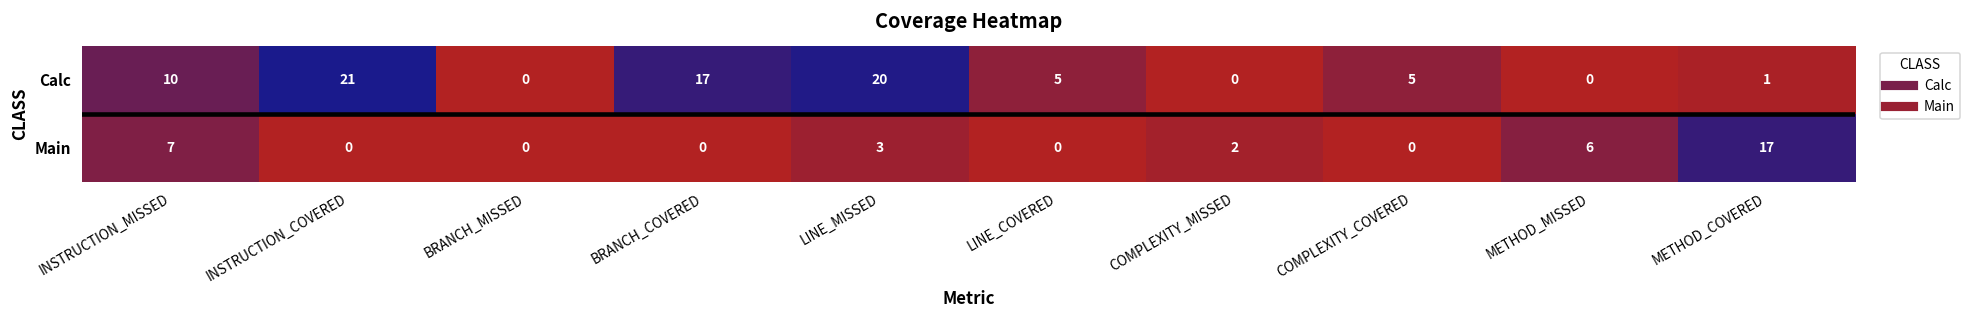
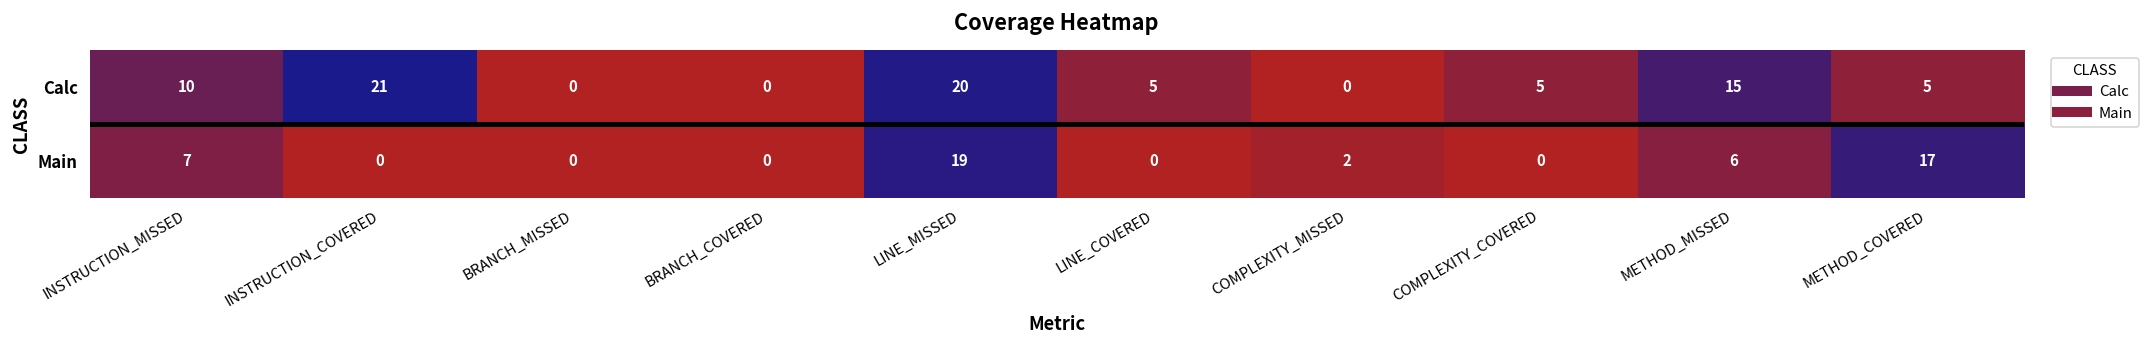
  {
    "Calc": {
      "INSTRUCTION_MISSED": 10,
      "INSTRUCTION_COVERED": 21,
      "BRANCH_MISSED": 0,
-     "BRANCH_COVERED": 17,
+     "BRANCH_COVERED": 0,
      "LINE_MISSED": 20,
      "LINE_COVERED": 5,
      "COMPLEXITY_MISSED": 0,
      "COMPLEXITY_COVERED": 5,
-     "METHOD_MISSED": 0,
-     "METHOD_COVERED": 1
+     "METHOD_MISSED": 15,
+     "METHOD_COVERED": 5
    },
    "Main": {
      "INSTRUCTION_MISSED": 7,
      "INSTRUCTION_COVERED": 0,
      "BRANCH_MISSED": 0,
      "BRANCH_COVERED": 0,
-     "LINE_MISSED": 3,
+     "LINE_MISSED": 19,
      "LINE_COVERED": 0,
      "COMPLEXITY_MISSED": 2,
      "COMPLEXITY_COVERED": 0,
      "METHOD_MISSED": 6,
      "METHOD_COVERED": 17
    }
  }
